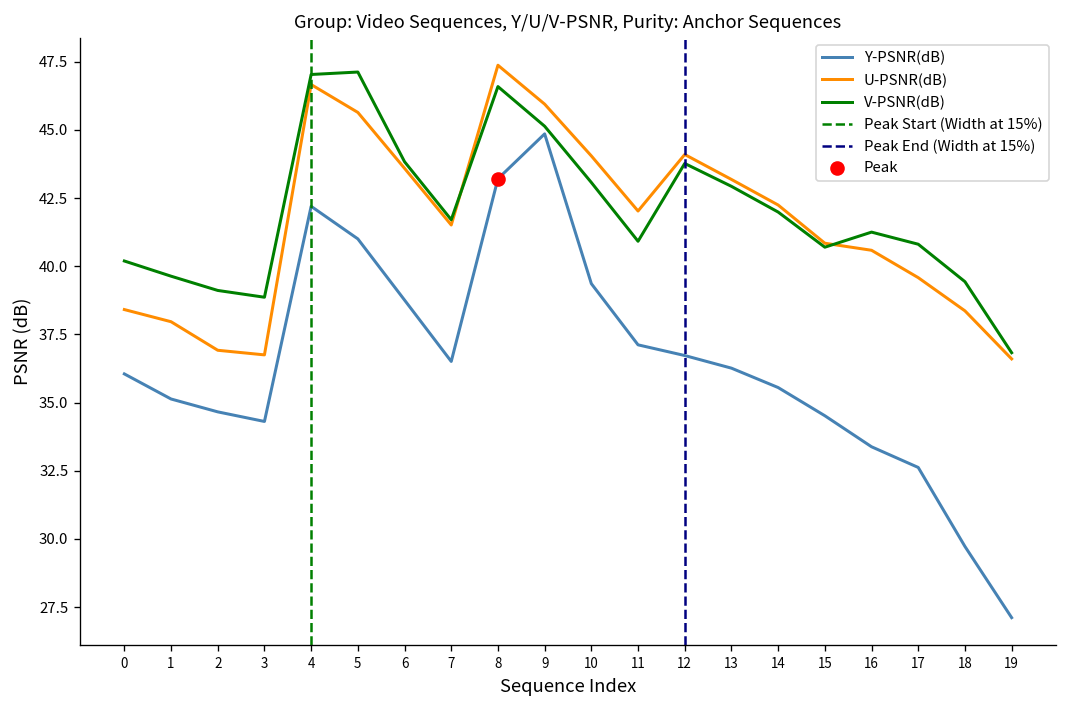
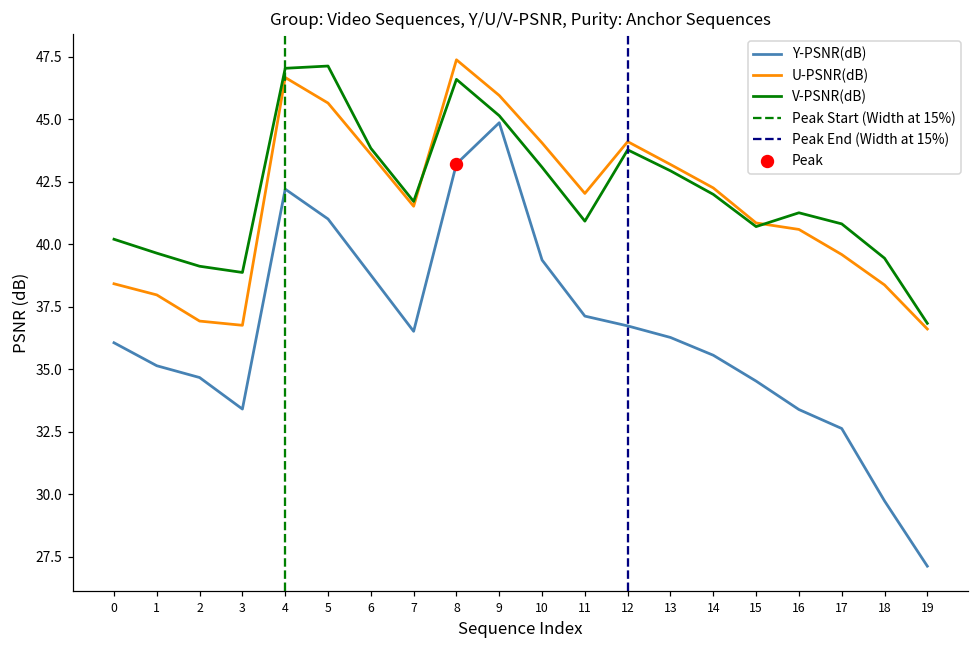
  {
    "Y-PSNR(dB)": {
      "0": 36.1,
      "1": 35.1,
      "2": 34.7,
-     "3": 34.3,
+     "3": 33.4,
      "4": 42.2,
      "5": 41.0,
      "6": 38.8,
      "7": 36.5,
      "9": 44.9,
      "10": 39.4,
      "11": 37.1,
      "12": 36.7,
      "13": 36.3,
      "14": 35.6,
      "15": 34.5,
      "16": 33.4,
      "17": 32.6,
      "18": 29.7,
      "19": 27.1
    },
    "U-PSNR(dB)": {
      "0": 38.4,
      "1": 38.0,
      "2": 36.9,
      "3": 36.8,
      "4": 46.7,
      "5": 45.6,
      "6": 43.6,
      "7": 41.5,
      "8": 47.4,
      "9": 45.9,
      "10": 44.0,
      "11": 42.0,
      "12": 44.1,
      "13": 43.2,
      "14": 42.2,
      "15": 40.8,
      "16": 40.6,
      "17": 39.6,
      "18": 38.4,
      "19": 36.6
    },
    "V-PSNR(dB)": {
      "0": 40.2,
      "1": 39.6,
      "2": 39.1,
      "3": 38.9,
      "4": 47.0,
      "5": 47.1,
      "6": 43.8,
      "7": 41.7,
      "8": 46.6,
      "9": 45.1,
      "10": 43.1,
      "11": 40.9,
      "12": 43.8,
      "13": 42.9,
      "14": 42.0,
      "15": 40.7,
      "16": 41.3,
      "17": 40.8,
      "18": 39.4,
      "19": 36.8
    }
  }
